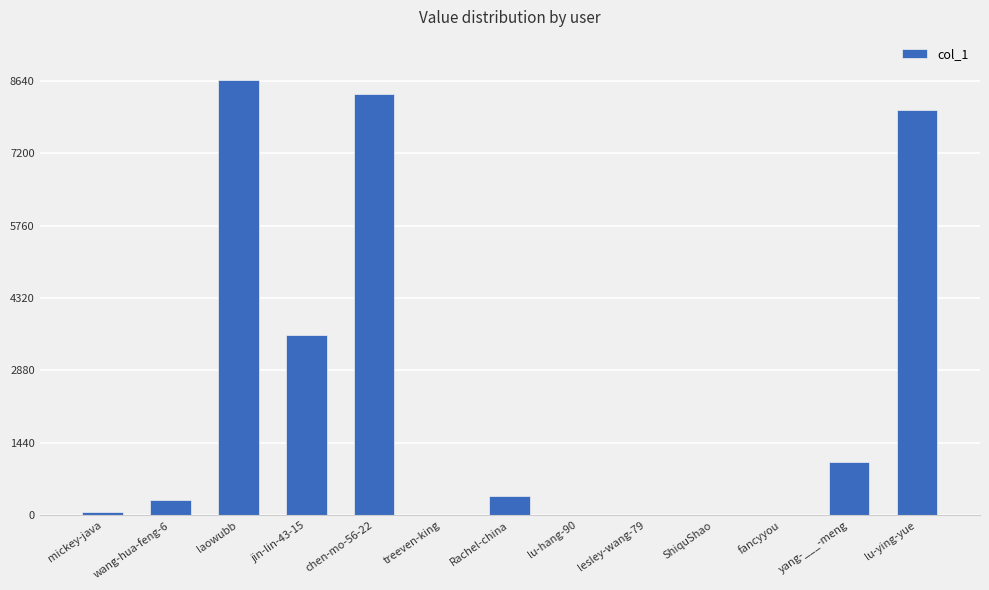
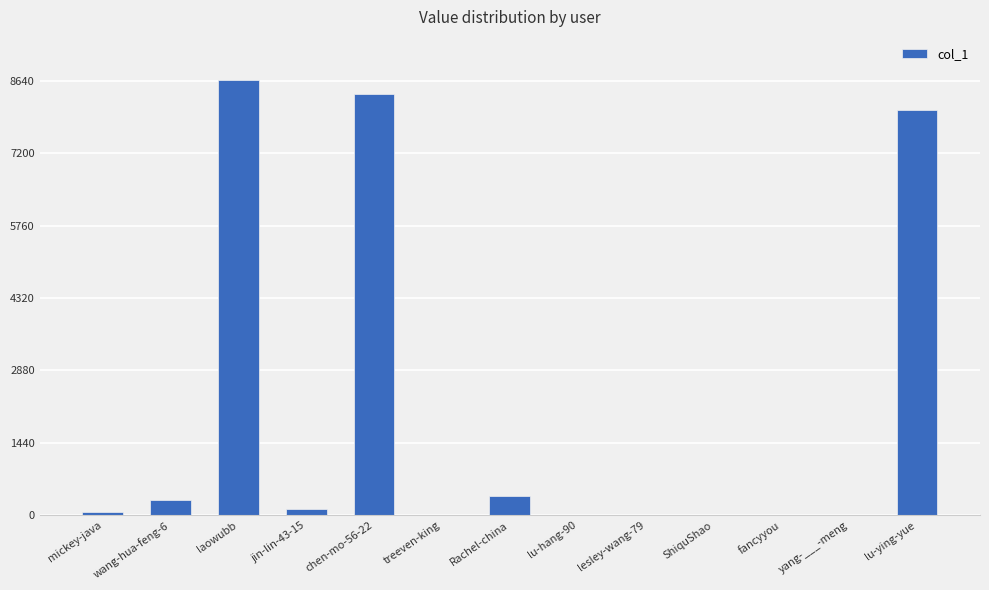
  {
    "mickey-java": 100,
    "wang-hua-feng-6": 300,
    "laowubb": 8700,
-   "jin-lin-43-15": 3600,
+   "jin-lin-43-15": 100,
    "chen-mo-56-22": 8400,
    "Rachel-china": 400,
-   "yang-___-meng": 1100,
+   "yang-___-meng": 0,
    "lu-ying-yue": 8100
  }
